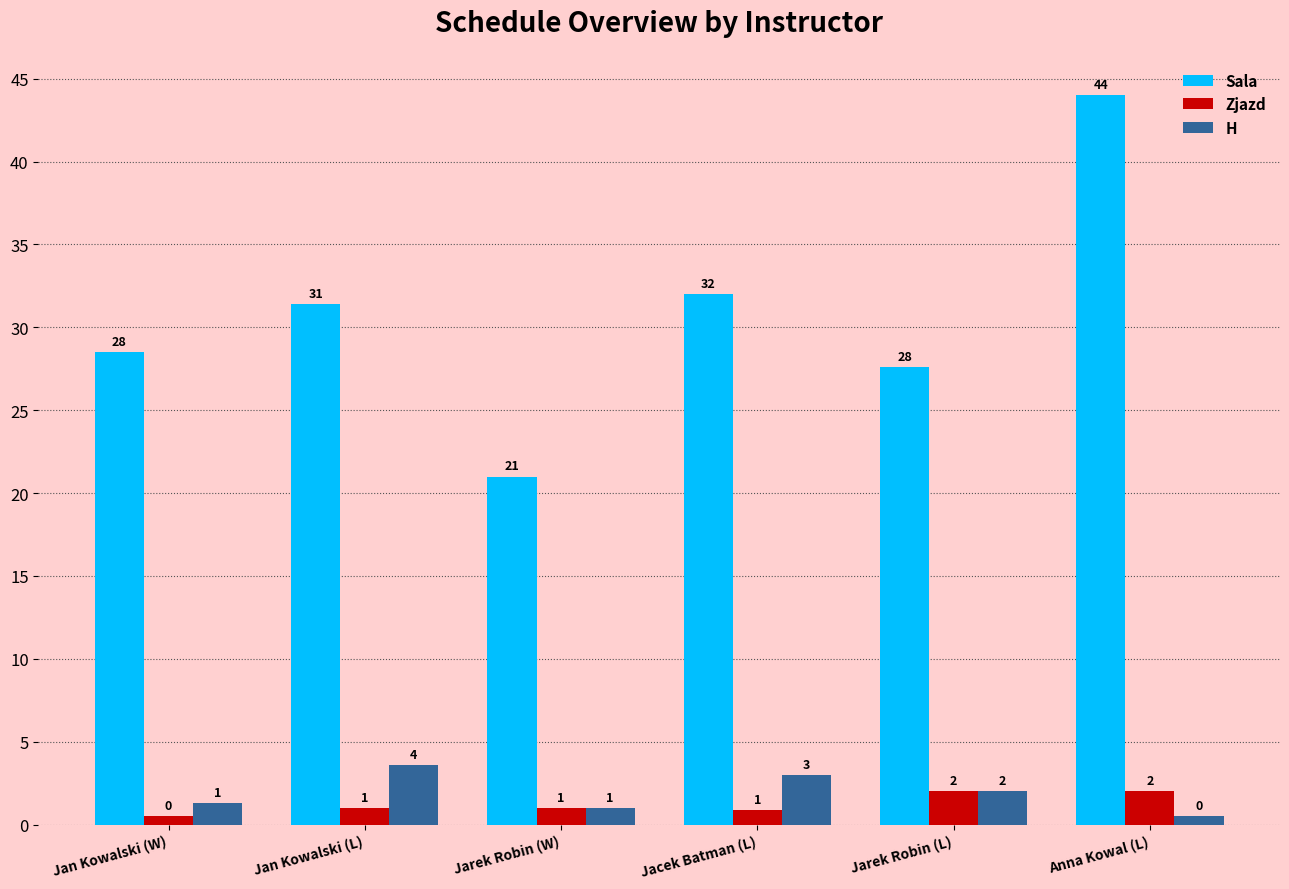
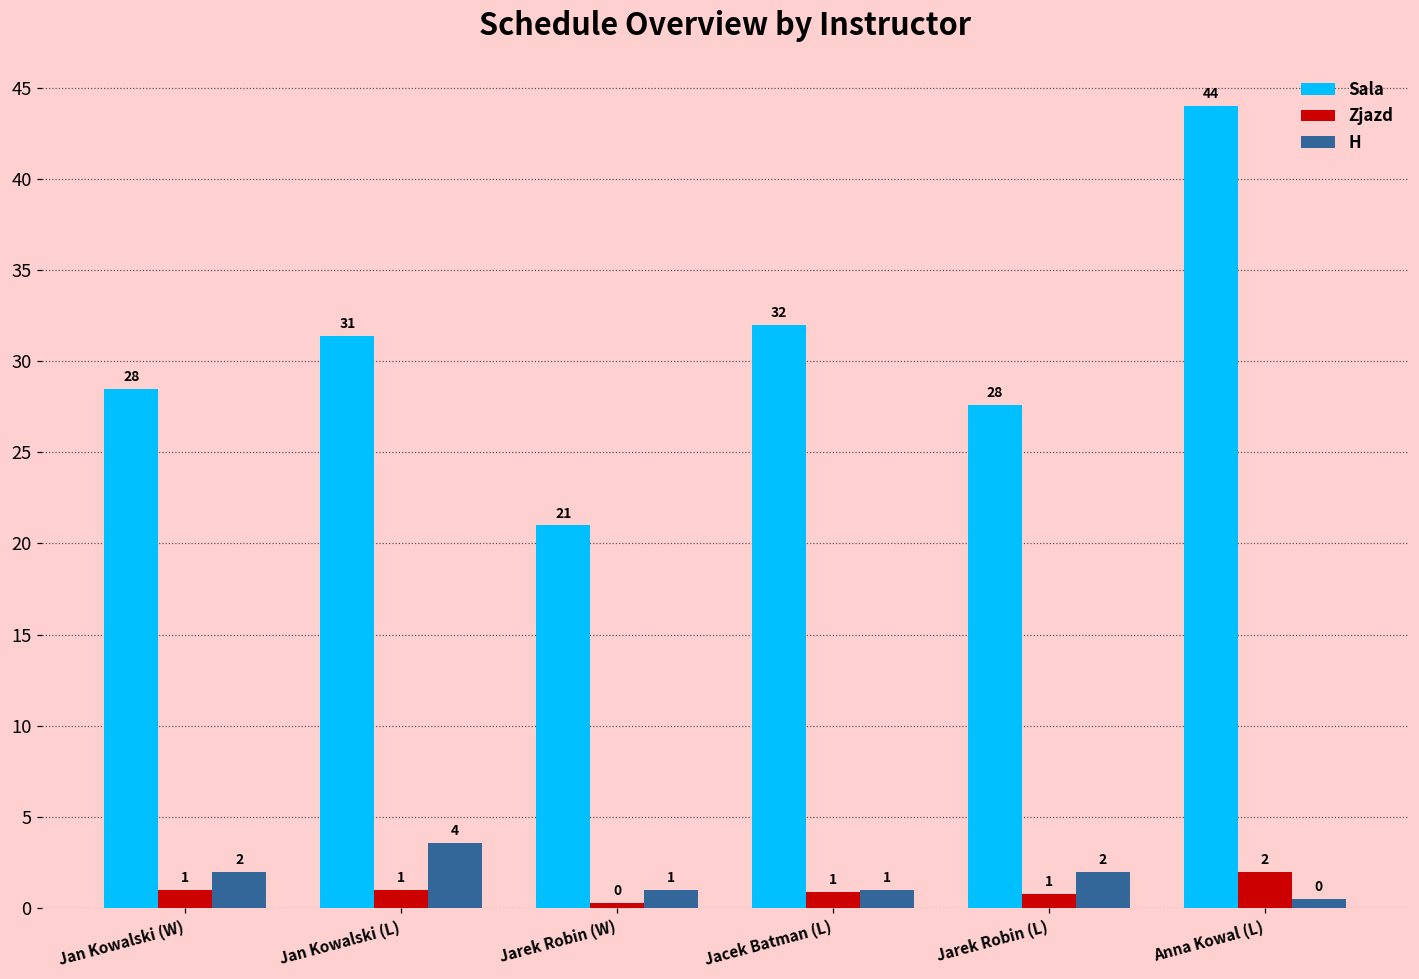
  {
    "Sala": {
      "Jan Kowalski (W)": 28,
      "Jan Kowalski (L)": 31,
      "Jarek Robin (W)": 21,
      "Jacek Batman (L)": 32,
      "Jarek Robin (L)": 28,
      "Anna Kowal (L)": 44
    },
    "Zjazd": {
-     "Jan Kowalski (W)": 0,
+     "Jan Kowalski (W)": 1,
      "Jan Kowalski (L)": 1,
-     "Jarek Robin (W)": 1,
+     "Jarek Robin (W)": 0,
      "Jacek Batman (L)": 1,
-     "Jarek Robin (L)": 2,
+     "Jarek Robin (L)": 1,
      "Anna Kowal (L)": 2
    },
    "H": {
-     "Jan Kowalski (W)": 1,
+     "Jan Kowalski (W)": 2,
      "Jan Kowalski (L)": 4,
      "Jarek Robin (W)": 1,
-     "Jacek Batman (L)": 3,
+     "Jacek Batman (L)": 1,
      "Jarek Robin (L)": 2,
      "Anna Kowal (L)": 0
    }
  }
